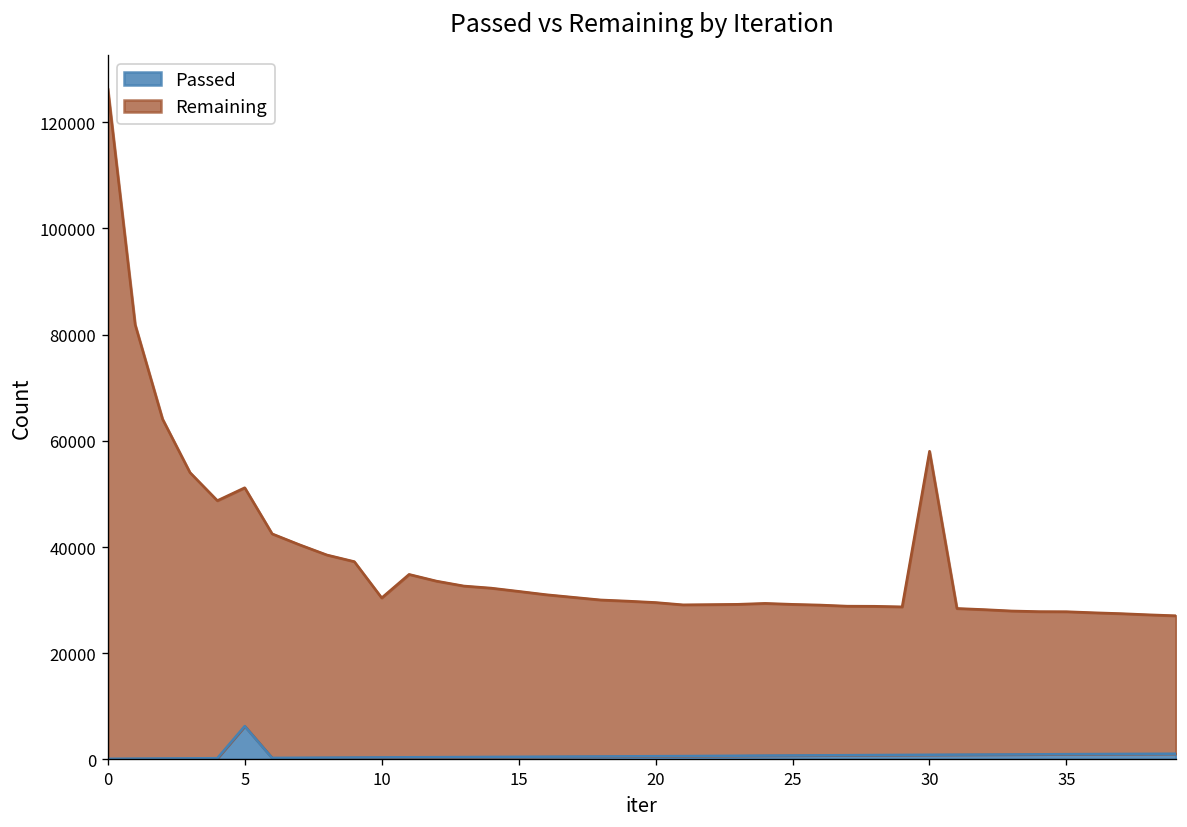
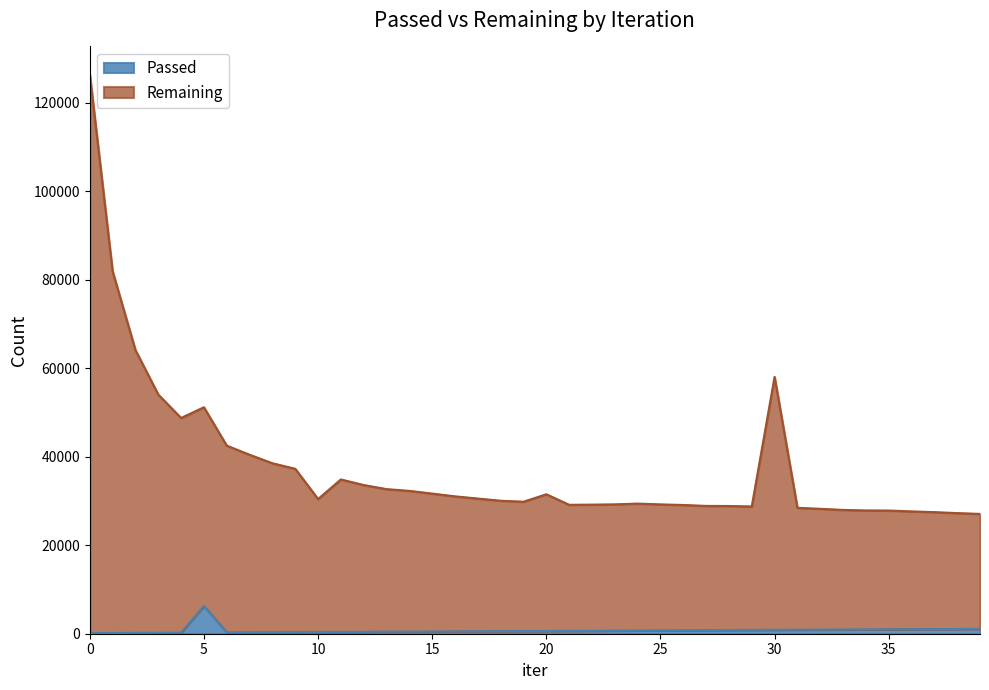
  {
    "Passed": {
      "0": 0,
      "5": 6000,
      "10": 0,
      "15": 1000,
      "20": 1000,
      "25": 1000,
      "30": 1000,
      "35": 1000
    },
    "Remaining": {
      "0": 126000,
      "5": 45000,
      "10": 30000,
      "15": 31000,
-     "20": 29000,
+     "20": 31000,
      "25": 28000,
      "30": 57000,
      "35": 27000
    }
  }
